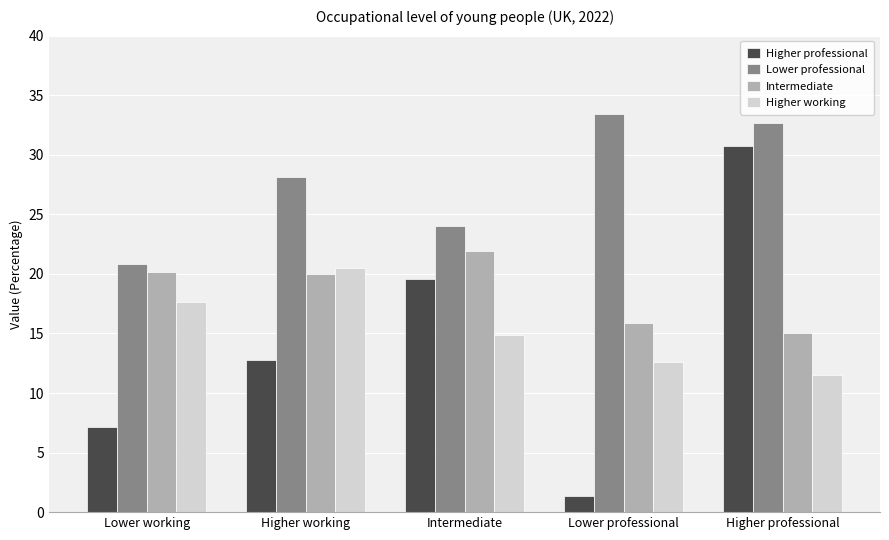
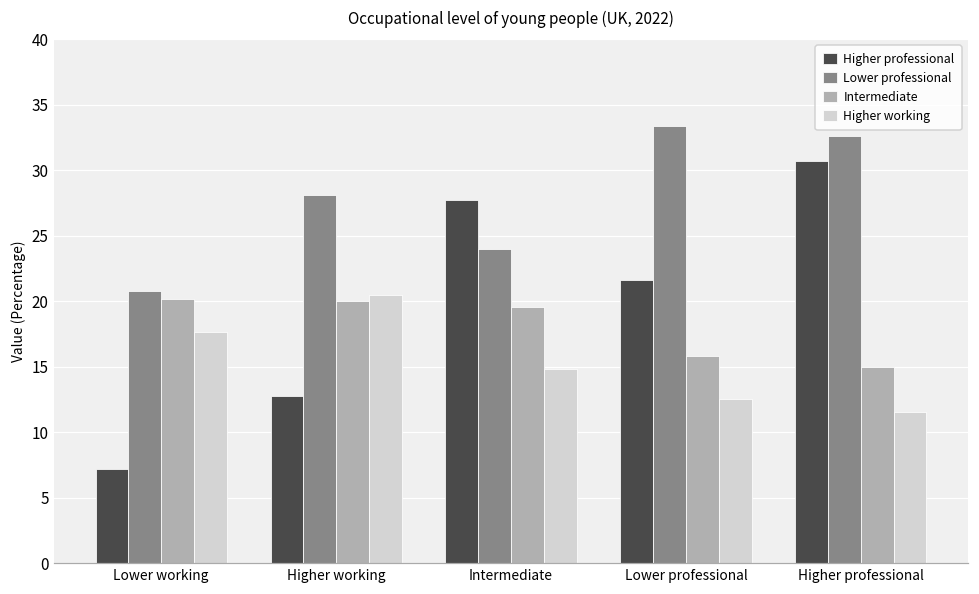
  {
    "Higher professional": {
      "Lower working": 7.2,
      "Higher working": 12.7,
-     "Intermediate": 19.5,
-     "Lower professional": 1.4,
+     "Intermediate": 27.8,
+     "Lower professional": 21.6,
      "Higher professional": 30.7
    },
    "Lower professional": {
      "Lower working": 20.8,
      "Higher working": 28.1,
      "Intermediate": 24.0,
      "Lower professional": 33.4,
      "Higher professional": 32.6
    },
    "Intermediate": {
      "Lower working": 20.2,
      "Higher working": 20.0,
-     "Intermediate": 21.9,
+     "Intermediate": 19.6,
      "Lower professional": 15.8,
      "Higher professional": 15.0
    },
    "Higher working": {
      "Lower working": 17.6,
      "Higher working": 20.5,
      "Intermediate": 14.9,
      "Lower professional": 12.6,
      "Higher professional": 11.5
    }
  }
